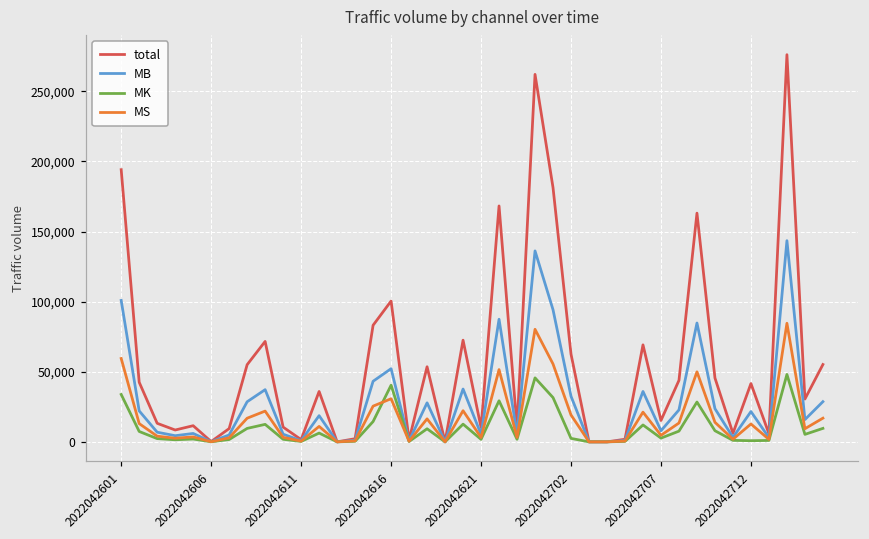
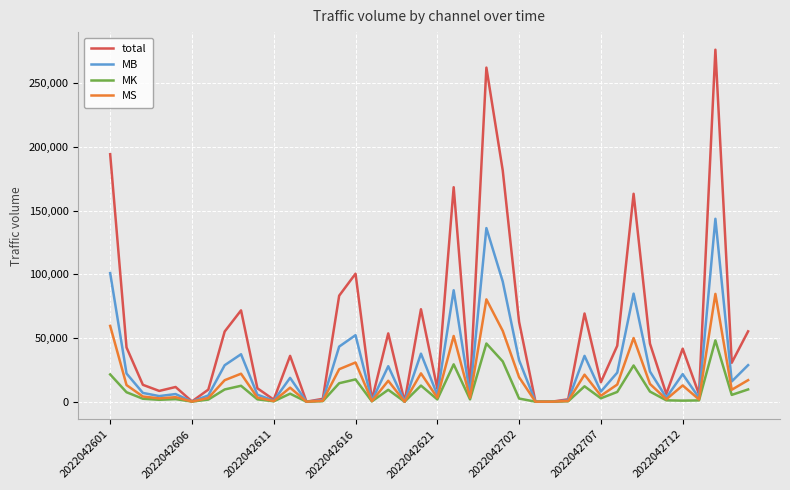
  {
    "MB": {
      "2022042601": "101,000",
      "2022042616": "52,000",
      "2022042621": "5,000",
      "2022042702": "33,000",
      "2022042707": "8,000",
      "2022042712": "22,000"
    },
    "MK": {
-     "2022042601": "34,000",
-     "2022042616": "40,000",
+     "2022042601": "21,000",
+     "2022042616": "17,000",
      "2022042702": "2,000",
      "2022042707": "3,000",
      "2022042712": "1,000"
    }
  }
